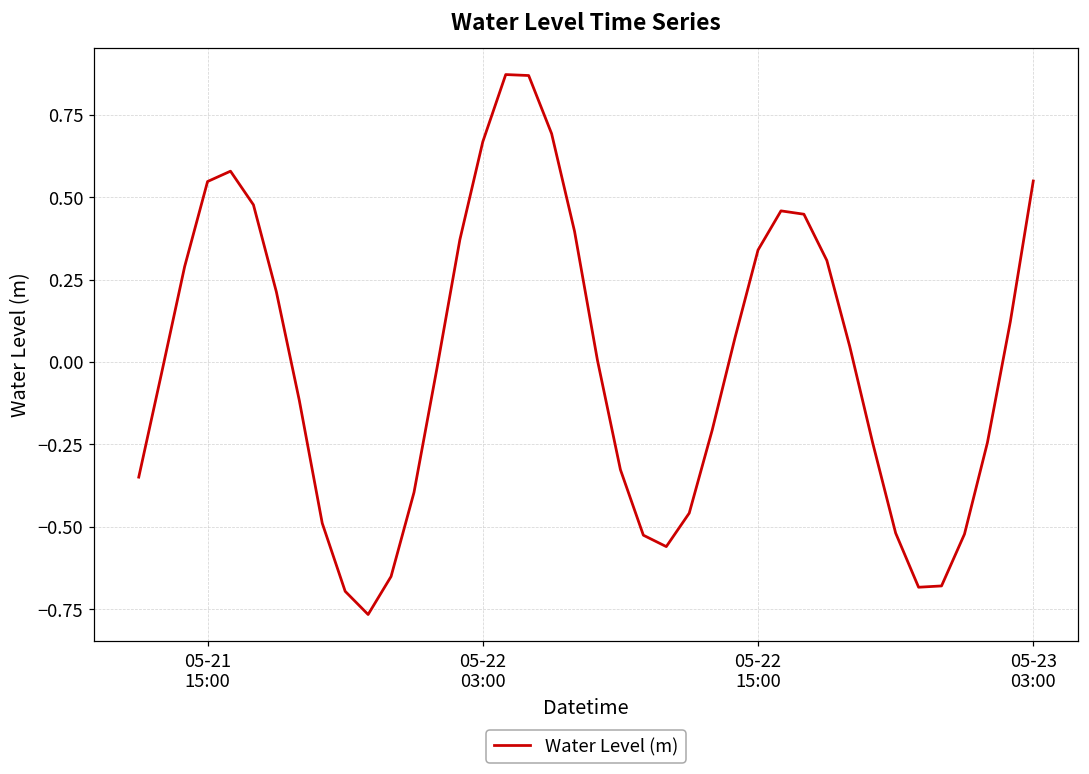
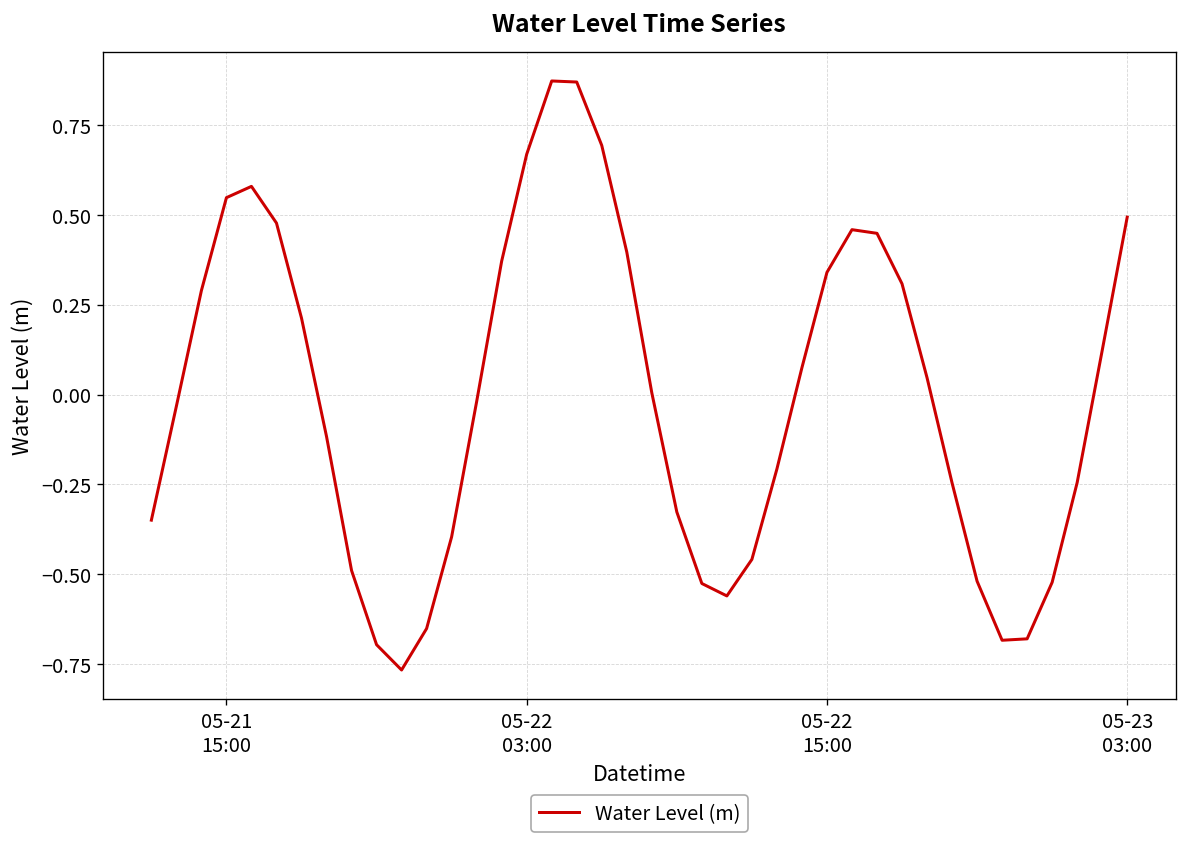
  {
    "05-21 15:00": 0.55,
    "05-22 03:00": 0.67,
    "05-22 15:00": 0.34,
-   "05-23 03:00": 0.55
+   "05-23 03:00": 0.49
  }
